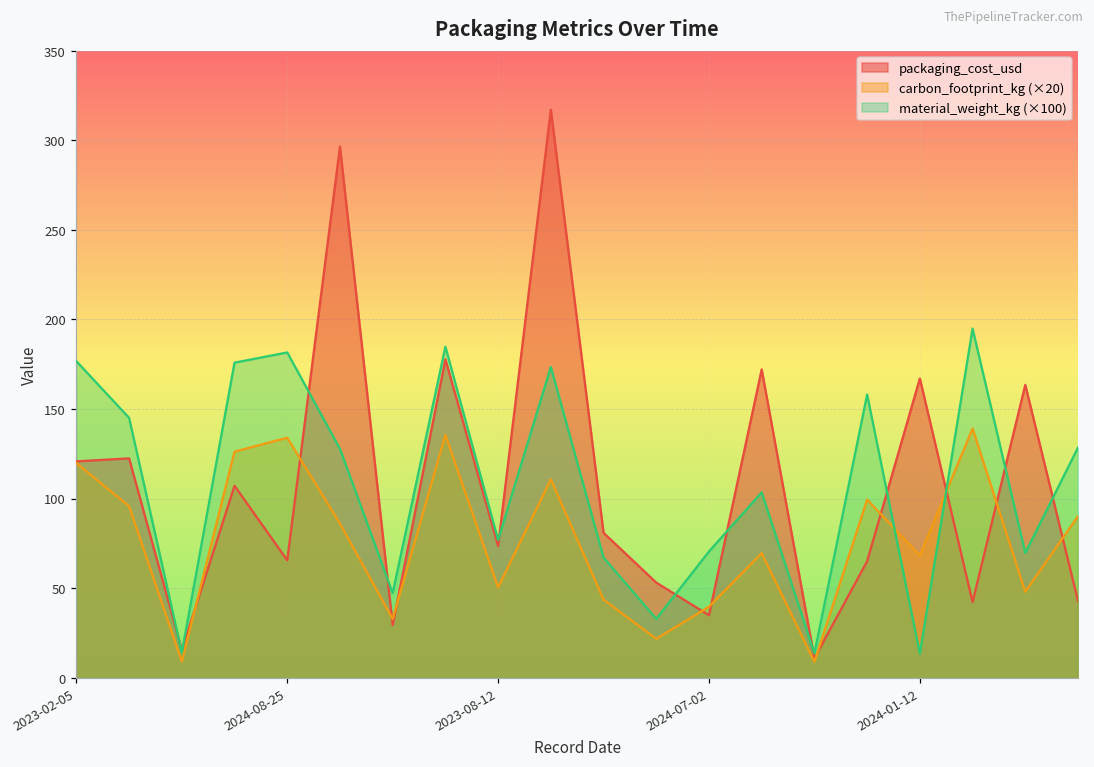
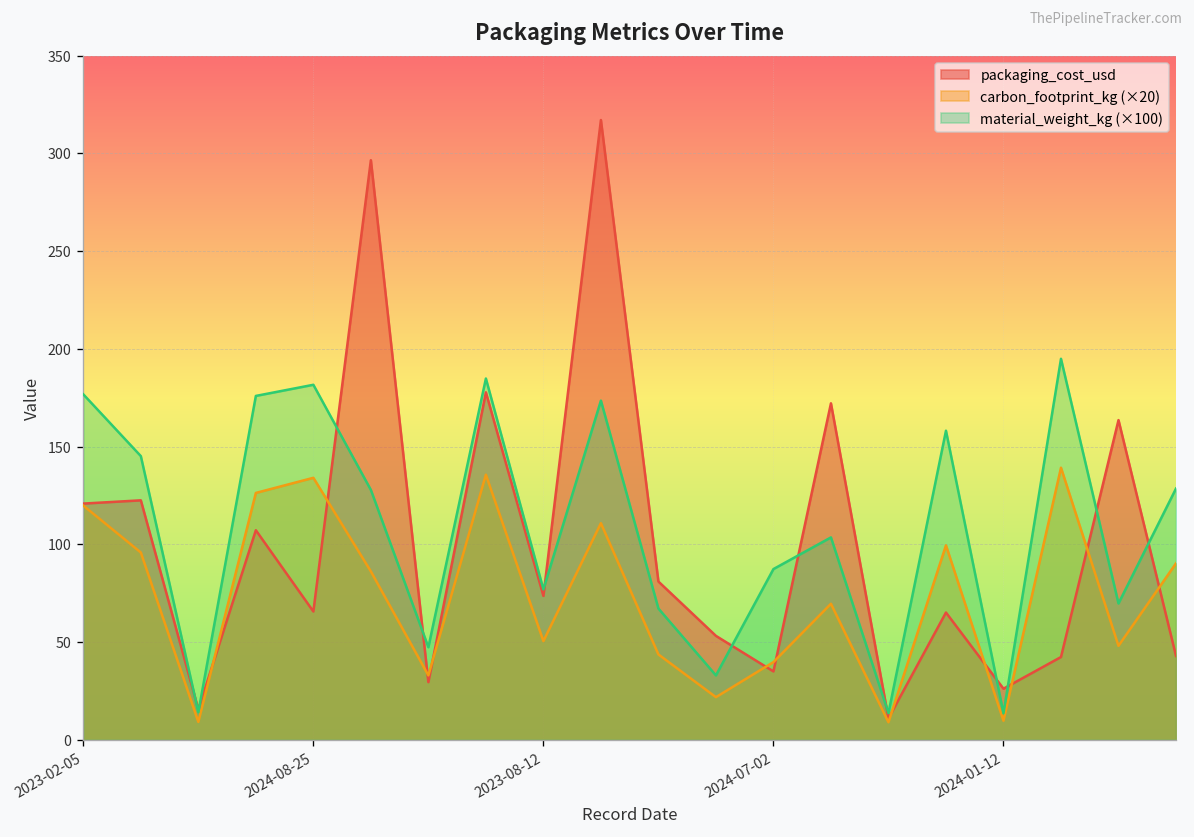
  {
    "packaging_cost_usd": {
      "2024-08-25": 66,
      "2023-08-12": 74,
      "2024-07-02": 35,
-     "2024-01-12": 167
+     "2024-01-12": 26
    },
    "carbon_footprint_kg (×20)": {
      "2024-08-25": 134,
      "2023-08-12": 50,
      "2024-07-02": 40,
-     "2024-01-12": 68
+     "2024-01-12": 10
    },
    "material_weight_kg (×100)": {
      "2023-02-05": 177,
      "2024-08-25": 182,
      "2023-08-12": 77,
-     "2024-07-02": 71,
+     "2024-07-02": 87,
      "2024-01-12": 14
    }
  }
